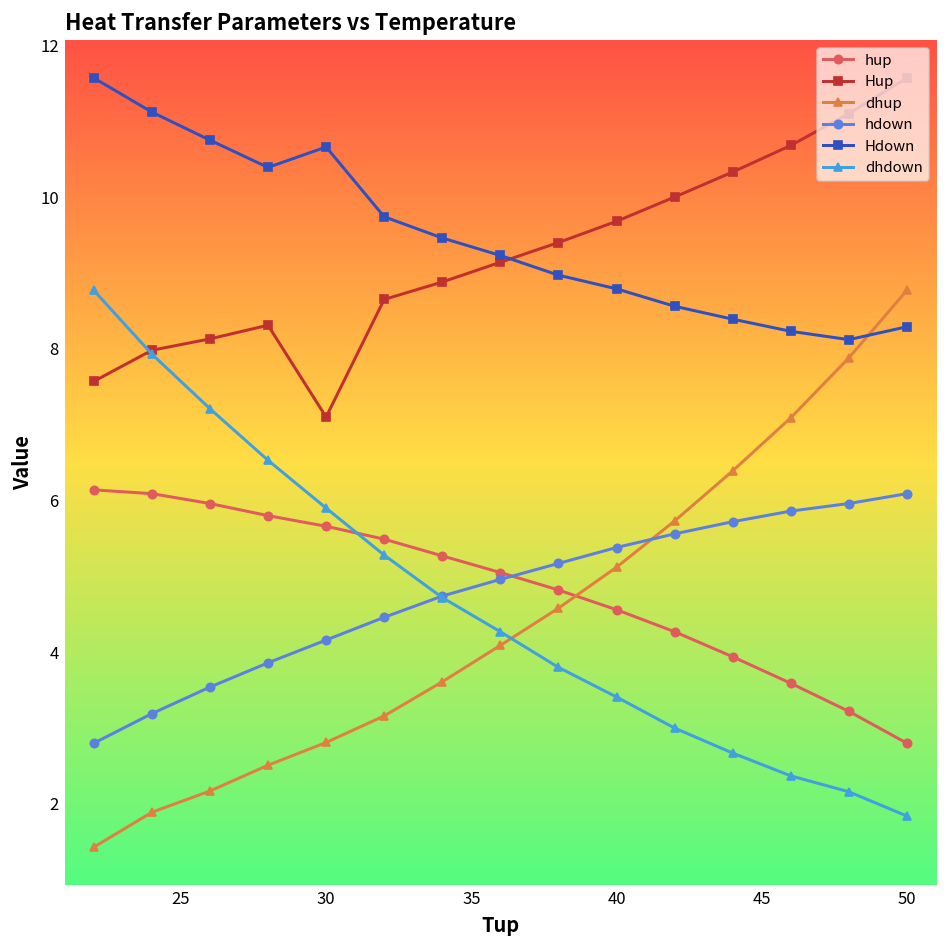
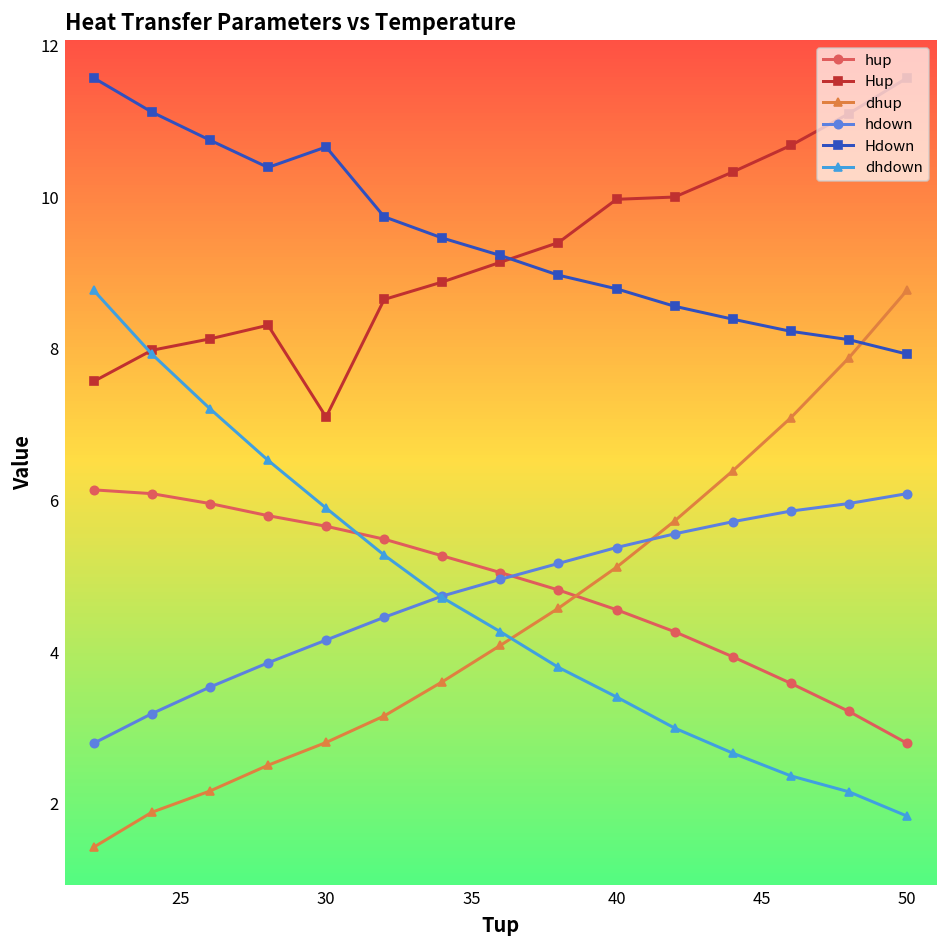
  {
    "Hup": {
      "30": 7.1,
-     "40": 9.7
+     "40": 10.0
    },
    "Hdown": {
      "30": 10.7,
      "40": 8.8,
-     "50": 8.3
+     "50": 7.9
    }
  }
